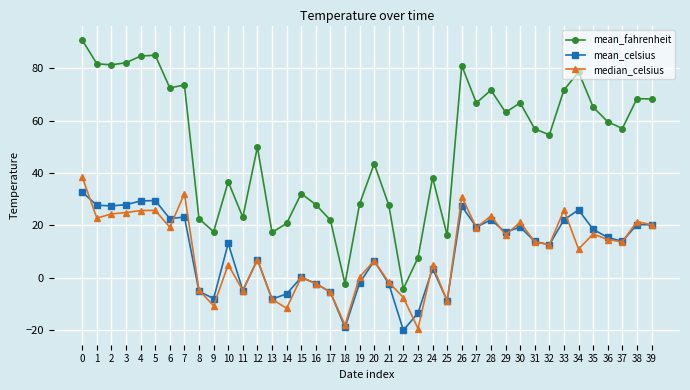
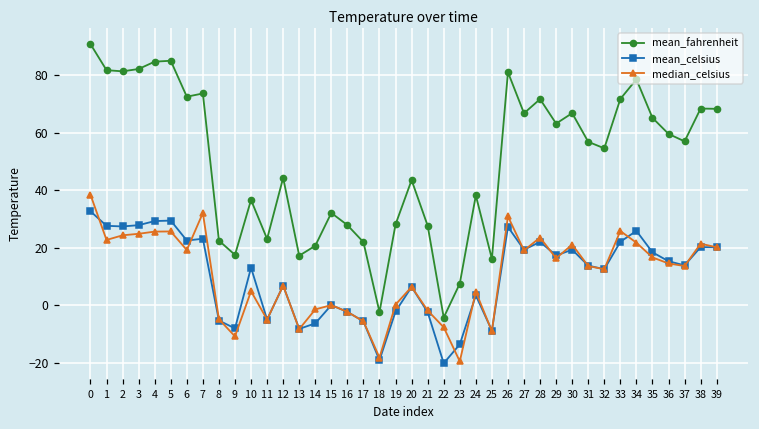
  {
    "mean_fahrenheit": {
      "0": 91,
      "1": 82,
      "2": 81,
      "3": 82,
      "4": 85,
      "5": 85,
      "6": 72,
      "7": 74,
      "8": 22,
      "9": 18,
      "10": 37,
      "11": 23,
-     "12": 50,
+     "12": 44,
      "13": 17,
      "14": 21,
      "15": 32,
      "16": 28,
      "17": 22,
      "18": -2,
      "19": 28,
      "20": 44,
      "21": 28,
      "22": -4,
      "23": 8,
      "24": 38,
      "25": 16,
      "26": 81,
      "27": 67,
      "28": 72,
      "29": 63,
      "30": 67,
      "31": 57,
      "32": 55,
      "33": 72,
      "35": 65,
      "36": 60,
      "37": 57,
      "38": 68,
      "39": 68
    },
    "mean_celsius": {
      "0": 33,
      "1": 28,
      "2": 27,
      "3": 28,
      "4": 29,
      "5": 29,
      "6": 23,
      "7": 23,
      "9": -8,
      "10": 13,
      "14": -6,
      "19": -2,
      "22": -20,
      "23": -14,
      "24": 3,
      "26": 27,
      "28": 22,
      "30": 19,
      "33": 22,
      "34": 26,
      "35": 18,
      "38": 20
    },
    "median_celsius": {
      "0": 38,
      "1": 23,
      "2": 24,
      "3": 25,
      "4": 26,
      "5": 26,
      "6": 19,
      "7": 32,
      "9": -11,
      "10": 5,
-     "14": -12,
+     "14": -1,
      "19": 0,
      "22": -8,
      "23": -20,
      "24": 5,
      "26": 31,
      "28": 24,
      "30": 21,
      "33": 26,
-     "34": 11,
+     "34": 22,
      "35": 17,
      "38": 21
    }
  }
